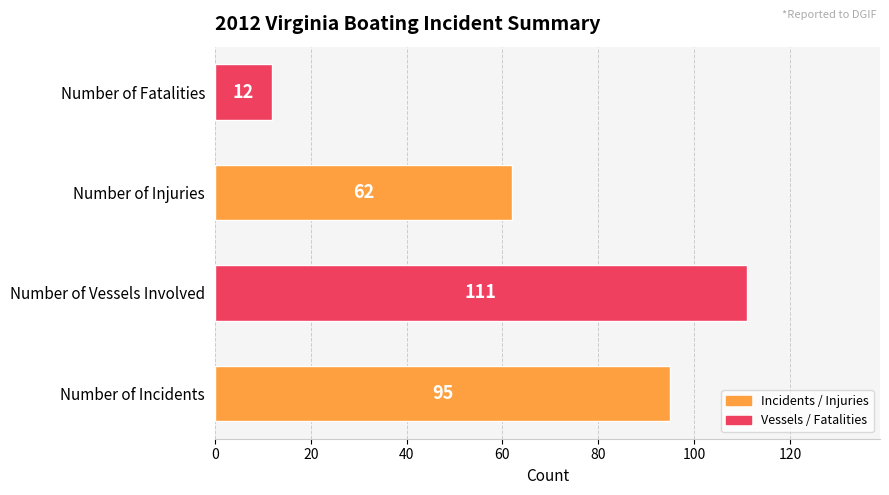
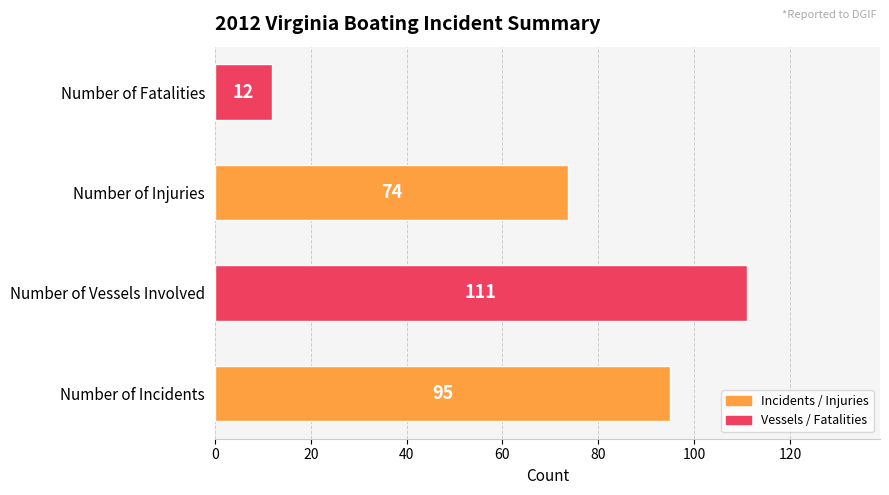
  {
    "Number of Fatalities": 12,
-   "Number of Injuries": 62,
+   "Number of Injuries": 74,
    "Number of Vessels Involved": 111,
    "Number of Incidents": 95
  }
